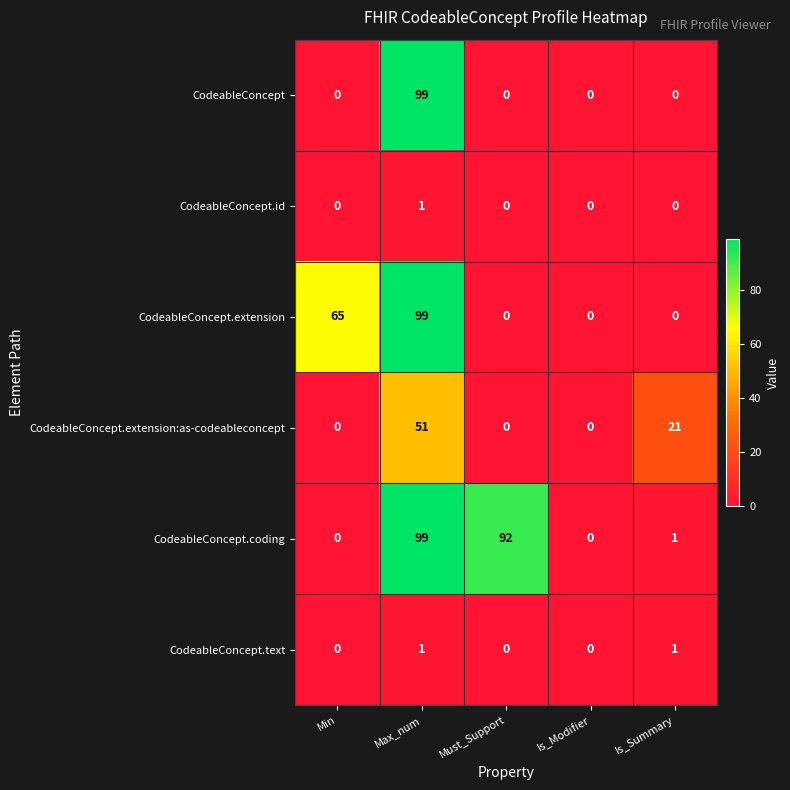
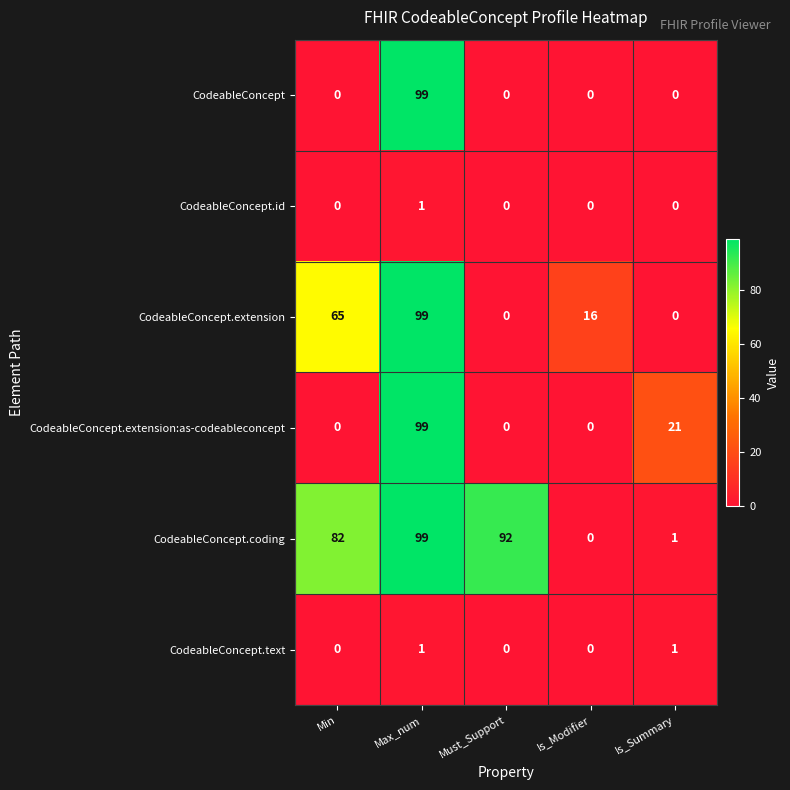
  {
    "CodeableConcept": {
      "Min": 0,
      "Max_num": 99,
      "Must_Support": 0,
      "Is_Modifier": 0,
      "Is_Summary": 0
    },
    "CodeableConcept.id": {
      "Min": 0,
      "Max_num": 1,
      "Must_Support": 0,
      "Is_Modifier": 0,
      "Is_Summary": 0
    },
    "CodeableConcept.extension": {
      "Min": 65,
      "Max_num": 99,
      "Must_Support": 0,
-     "Is_Modifier": 0,
+     "Is_Modifier": 16,
      "Is_Summary": 0
    },
    "CodeableConcept.extension:as-codeableconcept": {
      "Min": 0,
-     "Max_num": 51,
+     "Max_num": 99,
      "Must_Support": 0,
      "Is_Modifier": 0,
      "Is_Summary": 21
    },
    "CodeableConcept.coding": {
-     "Min": 0,
+     "Min": 82,
      "Max_num": 99,
      "Must_Support": 92,
      "Is_Modifier": 0,
      "Is_Summary": 1
    },
    "CodeableConcept.text": {
      "Min": 0,
      "Max_num": 1,
      "Must_Support": 0,
      "Is_Modifier": 0,
      "Is_Summary": 1
    }
  }
